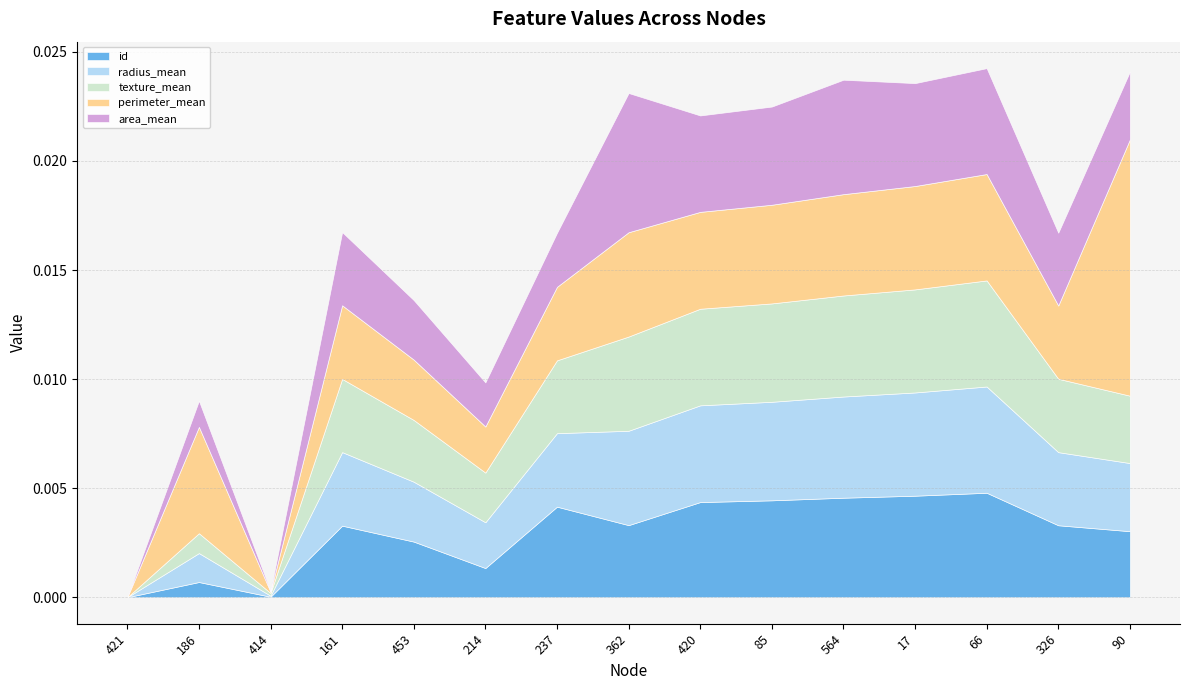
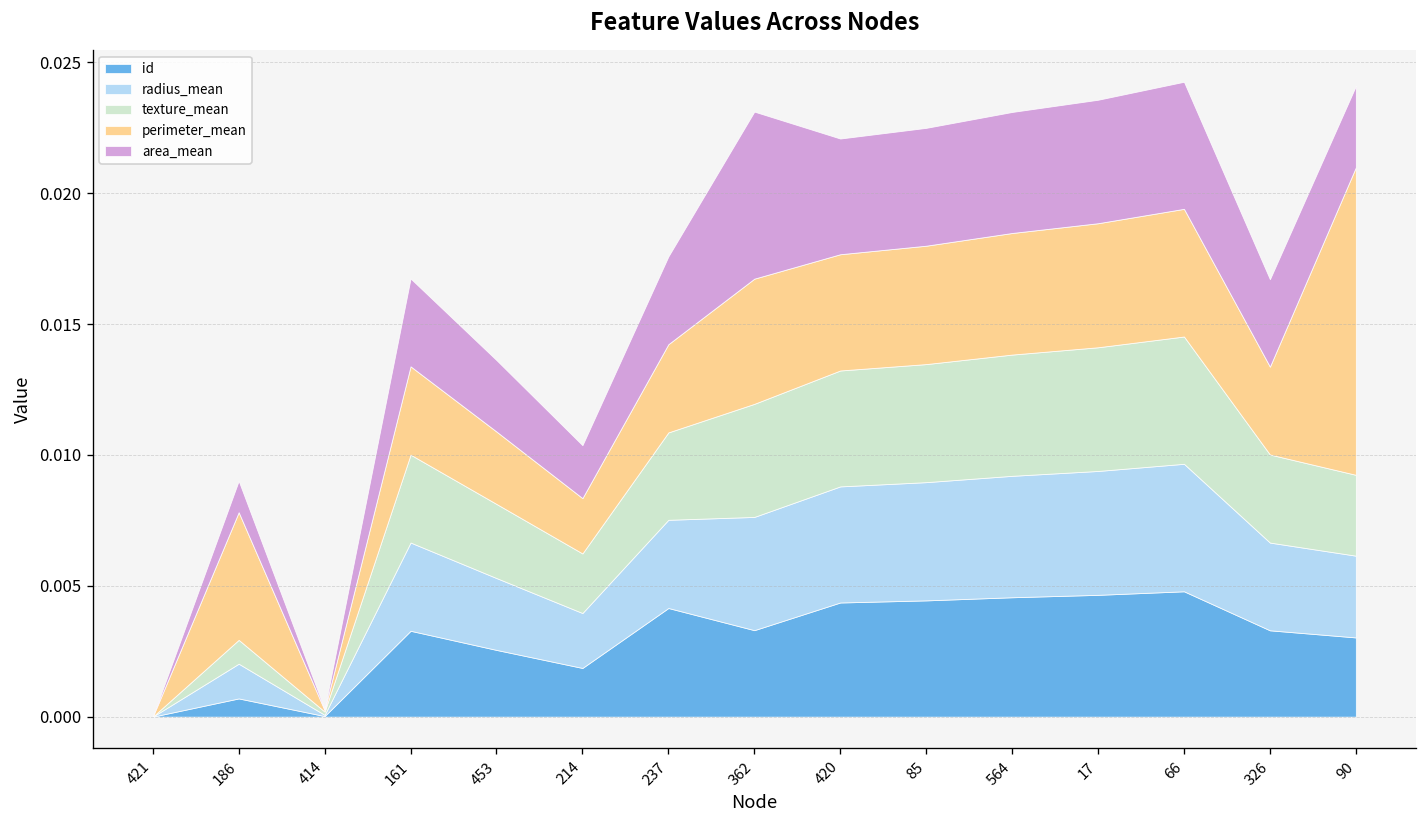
  {
    "id": {
      "186": 0.0007,
      "161": 0.0033,
      "453": 0.0026,
-     "214": 0.0013,
+     "214": 0.0019,
      "237": 0.0042,
      "362": 0.0033,
      "420": 0.0044,
      "85": 0.0044,
      "564": 0.0046,
      "17": 0.0047,
      "66": 0.0048,
      "326": 0.0033,
      "90": 0.0030
    },
    "perimeter_mean": {
      "186": 0.0049,
      "161": 0.0034,
      "453": 0.0028,
      "214": 0.0021,
      "237": 0.0034,
      "362": 0.0048,
      "420": 0.0044,
      "85": 0.0045,
      "564": 0.0046,
      "17": 0.0047,
      "66": 0.0049,
      "326": 0.0034,
      "90": 0.0117
    },
    "area_mean": {
      "186": 0.0012,
      "161": 0.0034,
      "453": 0.0027,
      "214": 0.0020,
-     "237": 0.0025,
+     "237": 0.0034,
      "362": 0.0064,
      "420": 0.0044,
      "85": 0.0045,
-     "564": 0.0052,
+     "564": 0.0046,
      "17": 0.0047,
      "66": 0.0049,
      "326": 0.0033,
      "90": 0.0031
    }
  }
